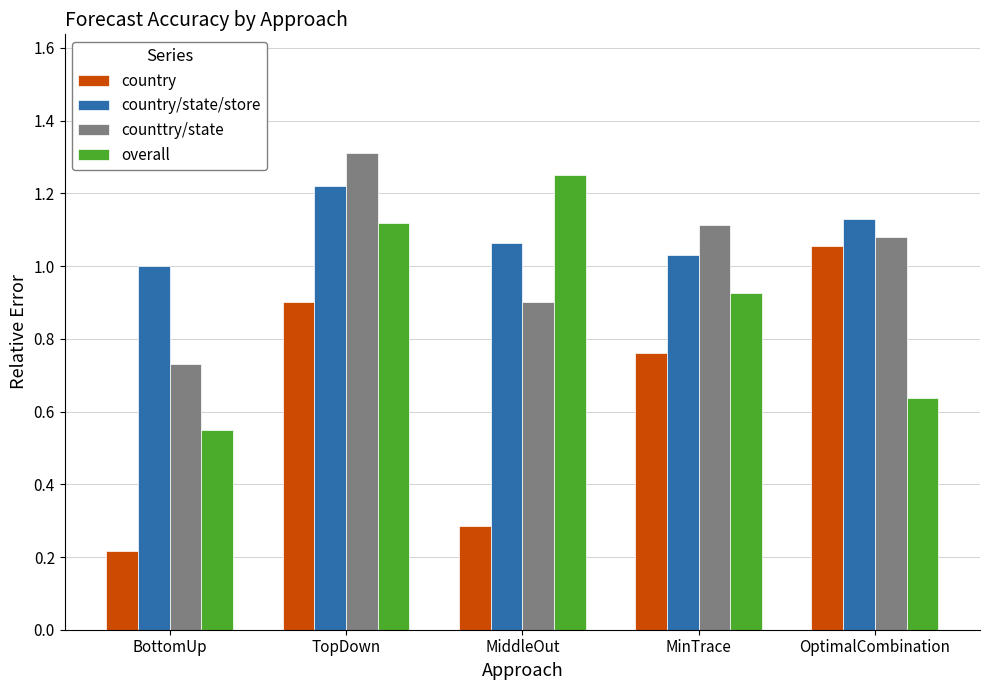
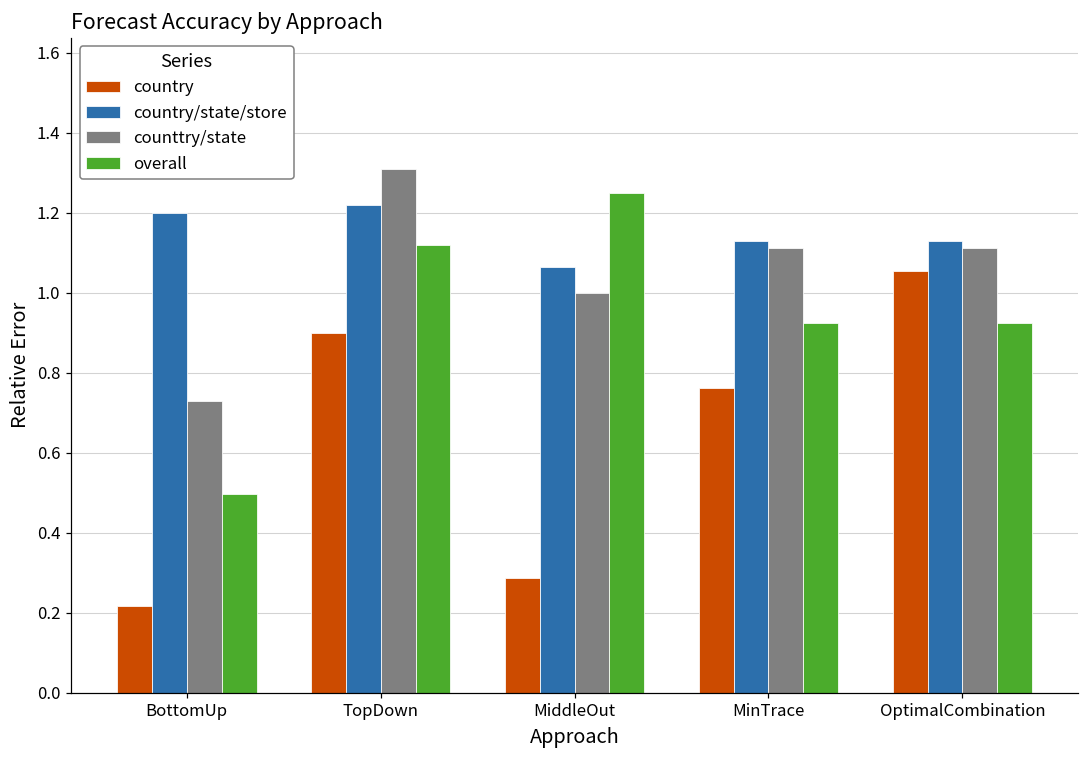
  {
    "country": {
      "BottomUp": 0.22,
      "TopDown": 0.90,
      "MiddleOut": 0.29,
      "MinTrace": 0.76,
      "OptimalCombination": 1.06
    },
    "country/state/store": {
-     "BottomUp": 1.0,
+     "BottomUp": 1.2,
      "TopDown": 1.22,
      "MiddleOut": 1.06,
-     "MinTrace": 1.03,
+     "MinTrace": 1.13,
      "OptimalCombination": 1.13
    },
    "counttry/state": {
      "BottomUp": 0.73,
      "TopDown": 1.31,
-     "MiddleOut": 0.9,
+     "MiddleOut": 1.0,
      "MinTrace": 1.11,
-     "OptimalCombination": 1.08
+     "OptimalCombination": 1.11
    },
    "overall": {
-     "BottomUp": 0.55,
+     "BottomUp": 0.50,
      "TopDown": 1.12,
      "MiddleOut": 1.25,
      "MinTrace": 0.93,
-     "OptimalCombination": 0.64
+     "OptimalCombination": 0.93
    }
  }
